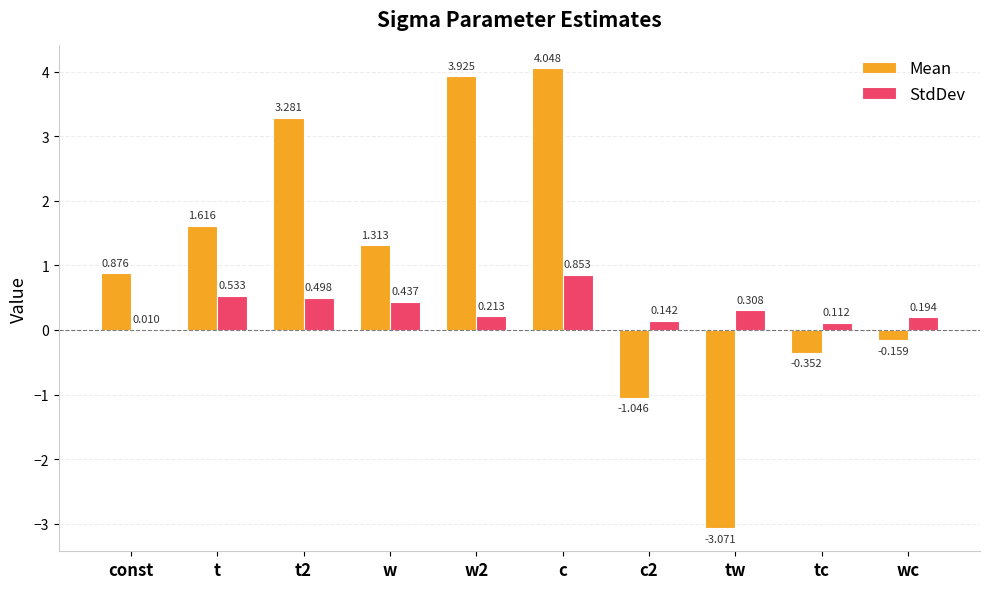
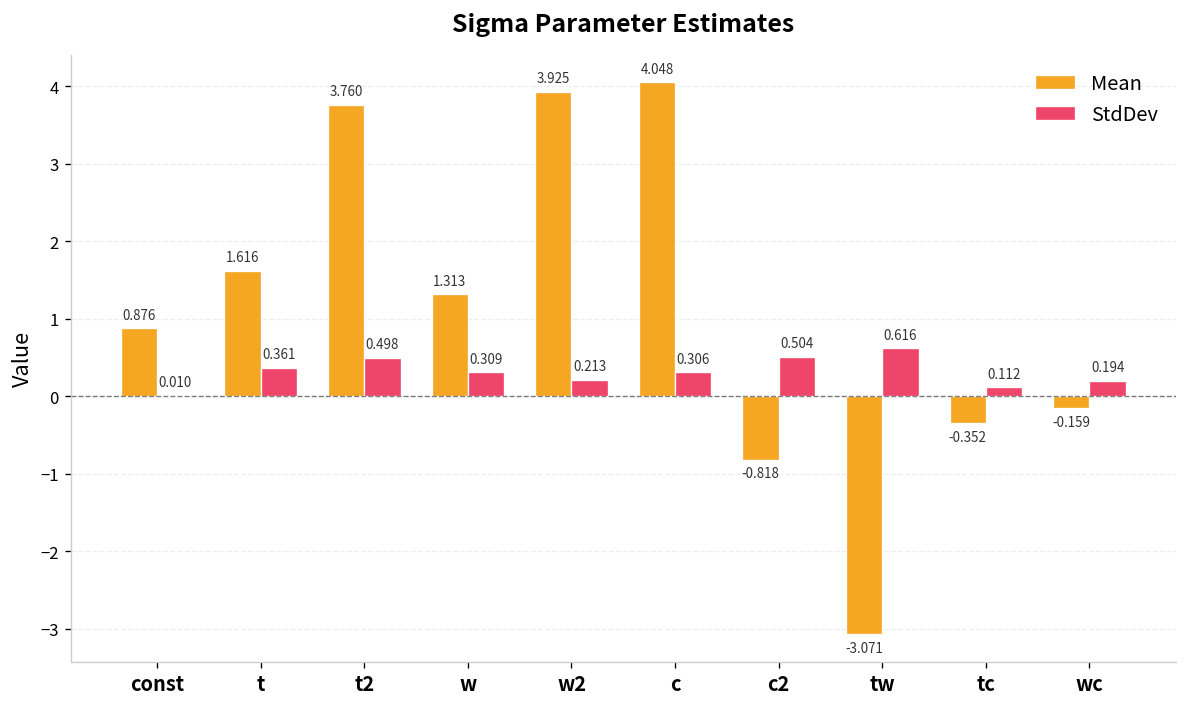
  {
    "Mean": {
      "const": 0.876,
      "t": 1.616,
-     "t2": 3.281,
+     "t2": 3.760,
      "w": 1.313,
      "w2": 3.925,
      "c": 4.048,
-     "c2": -1.046,
+     "c2": -0.818,
      "tw": -3.071,
      "tc": -0.352,
      "wc": -0.159
    },
    "StdDev": {
      "const": 0.010,
-     "t": 0.533,
+     "t": 0.361,
      "t2": 0.498,
-     "w": 0.437,
+     "w": 0.309,
      "w2": 0.213,
-     "c": 0.853,
-     "c2": 0.142,
-     "tw": 0.308,
+     "c": 0.306,
+     "c2": 0.504,
+     "tw": 0.616,
      "tc": 0.112,
      "wc": 0.194
    }
  }
